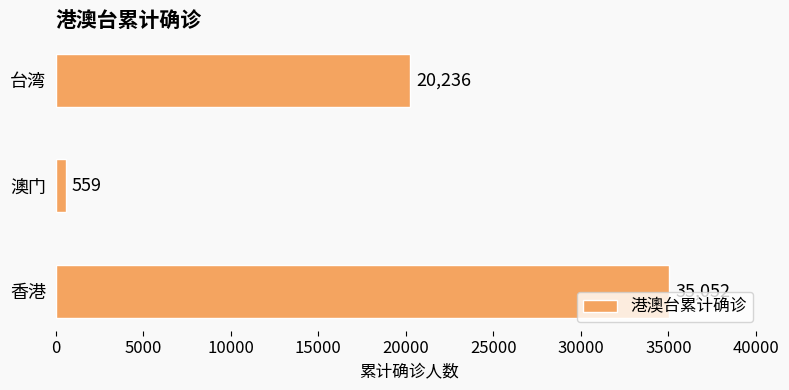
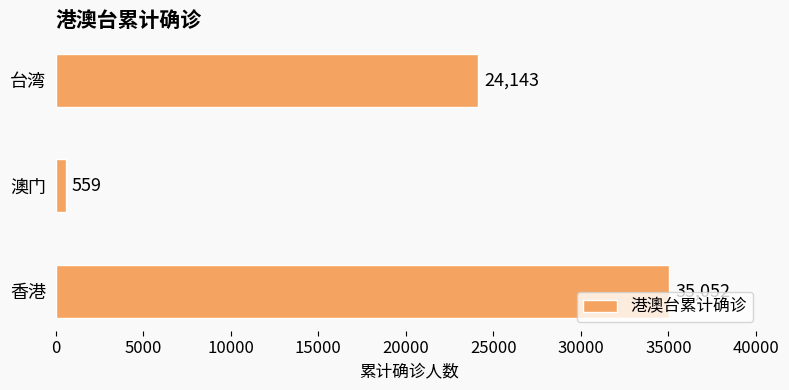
  {
-   "台湾": "20,236",
+   "台湾": "24,143",
    "澳门": "559"
  }
